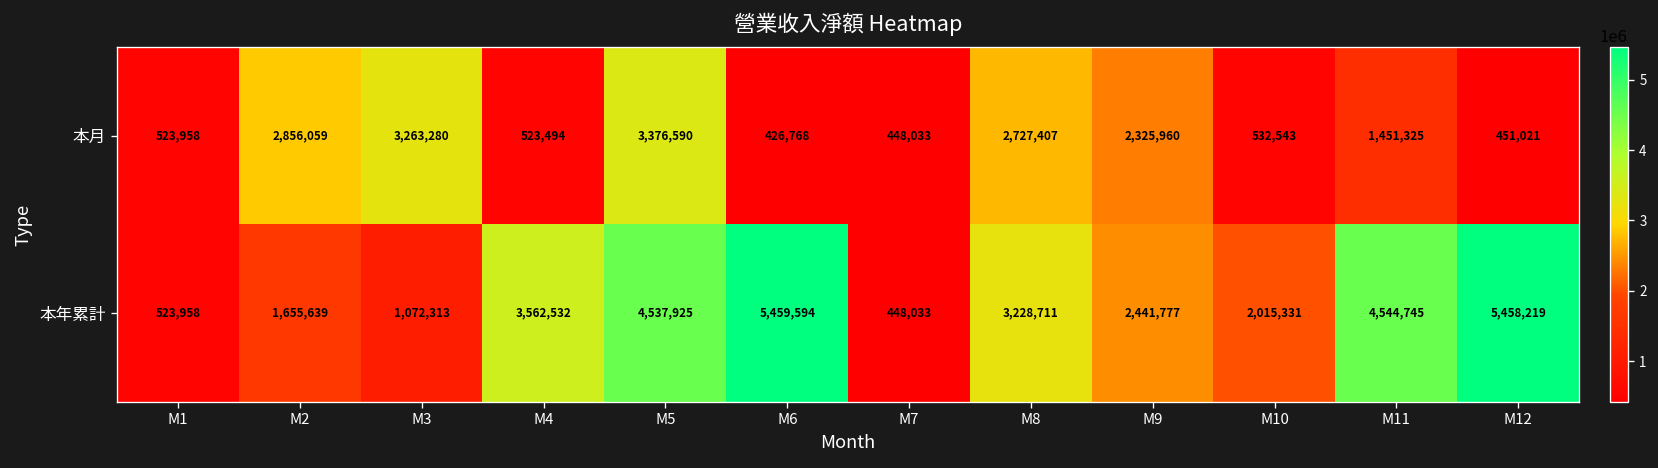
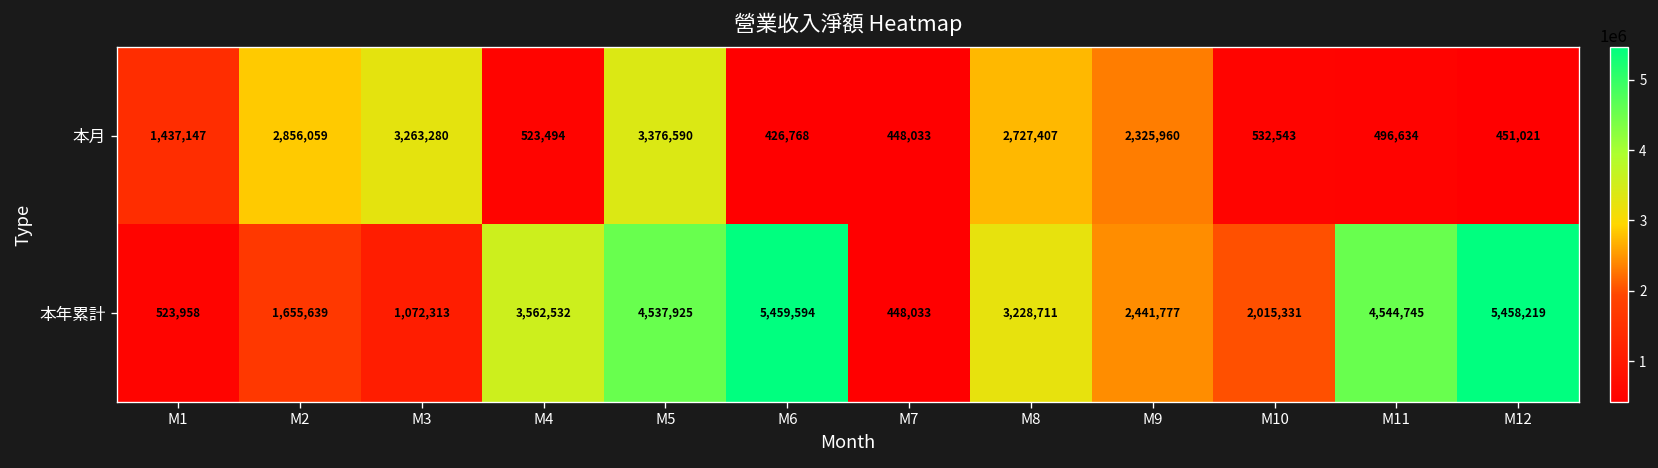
  {
    "本月": {
-     "M1": "523,958",
+     "M1": "1,437,147",
      "M2": "2,856,059",
      "M3": "3,263,280",
      "M4": "523,494",
      "M5": "3,376,590",
      "M6": "426,768",
      "M7": "448,033",
      "M8": "2,727,407",
      "M9": "2,325,960",
      "M10": "532,543",
-     "M11": "1,451,325",
+     "M11": "496,634",
      "M12": "451,021"
    },
    "本年累計": {
      "M1": "523,958",
      "M2": "1,655,639",
      "M3": "1,072,313",
      "M4": "3,562,532",
      "M5": "4,537,925",
      "M6": "5,459,594",
      "M7": "448,033",
      "M8": "3,228,711",
      "M9": "2,441,777",
      "M10": "2,015,331",
      "M11": "4,544,745",
      "M12": "5,458,219"
    }
  }
